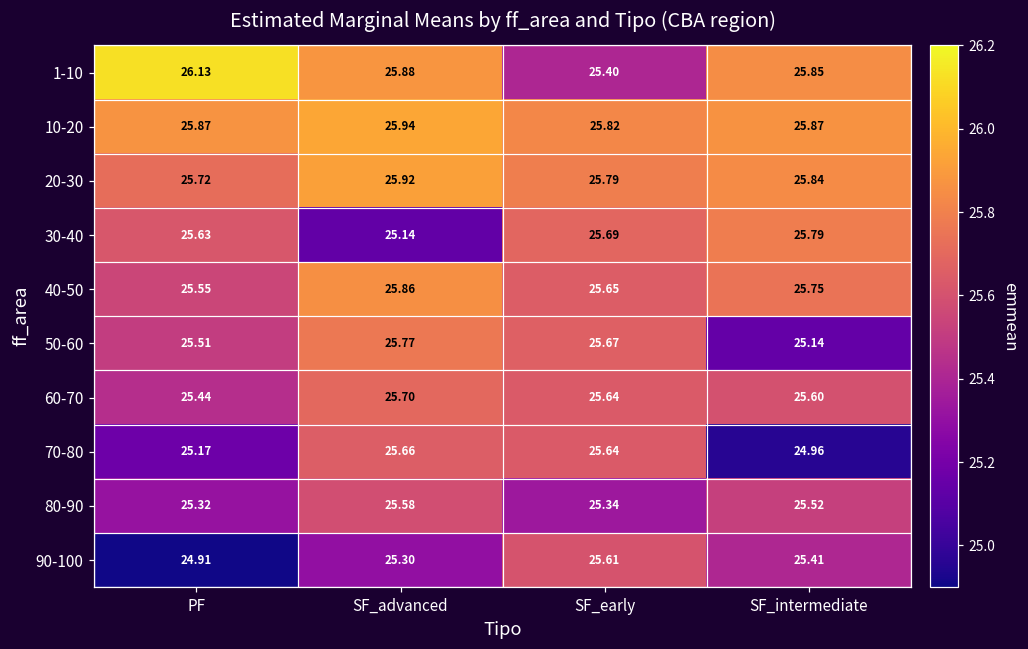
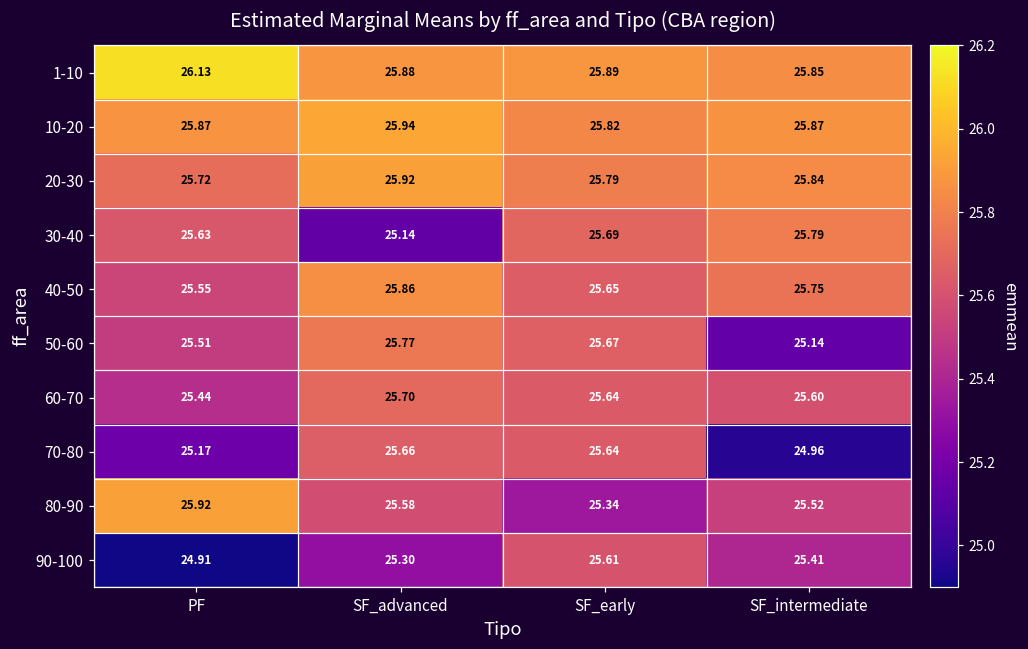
  {
    "1-10": {
      "PF": 26.13,
      "SF_advanced": 25.88,
-     "SF_early": 25.40,
+     "SF_early": 25.89,
      "SF_intermediate": 25.85
    },
    "10-20": {
      "PF": 25.87,
      "SF_advanced": 25.94,
      "SF_early": 25.82,
      "SF_intermediate": 25.87
    },
    "20-30": {
      "PF": 25.72,
      "SF_advanced": 25.92,
      "SF_early": 25.79,
      "SF_intermediate": 25.84
    },
    "30-40": {
      "PF": 25.63,
      "SF_advanced": 25.14,
      "SF_early": 25.69,
      "SF_intermediate": 25.79
    },
    "40-50": {
      "PF": 25.55,
      "SF_advanced": 25.86,
      "SF_early": 25.65,
      "SF_intermediate": 25.75
    },
    "50-60": {
      "PF": 25.51,
      "SF_advanced": 25.77,
      "SF_early": 25.67,
      "SF_intermediate": 25.14
    },
    "60-70": {
      "PF": 25.44,
      "SF_advanced": 25.70,
      "SF_early": 25.64,
      "SF_intermediate": 25.60
    },
    "70-80": {
      "PF": 25.17,
      "SF_advanced": 25.66,
      "SF_early": 25.64,
      "SF_intermediate": 24.96
    },
    "80-90": {
-     "PF": 25.32,
+     "PF": 25.92,
      "SF_advanced": 25.58,
      "SF_early": 25.34,
      "SF_intermediate": 25.52
    },
    "90-100": {
      "PF": 24.91,
      "SF_advanced": 25.30,
      "SF_early": 25.61,
      "SF_intermediate": 25.41
    }
  }
